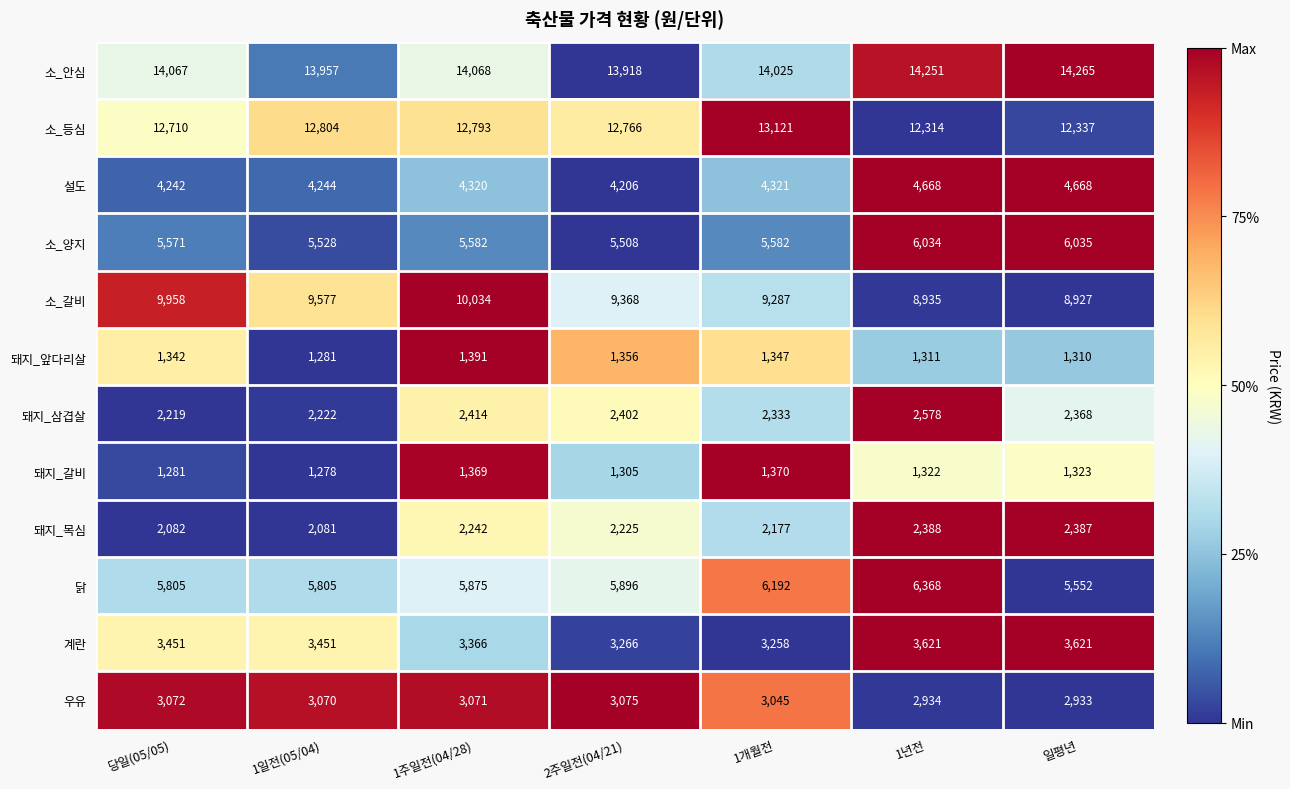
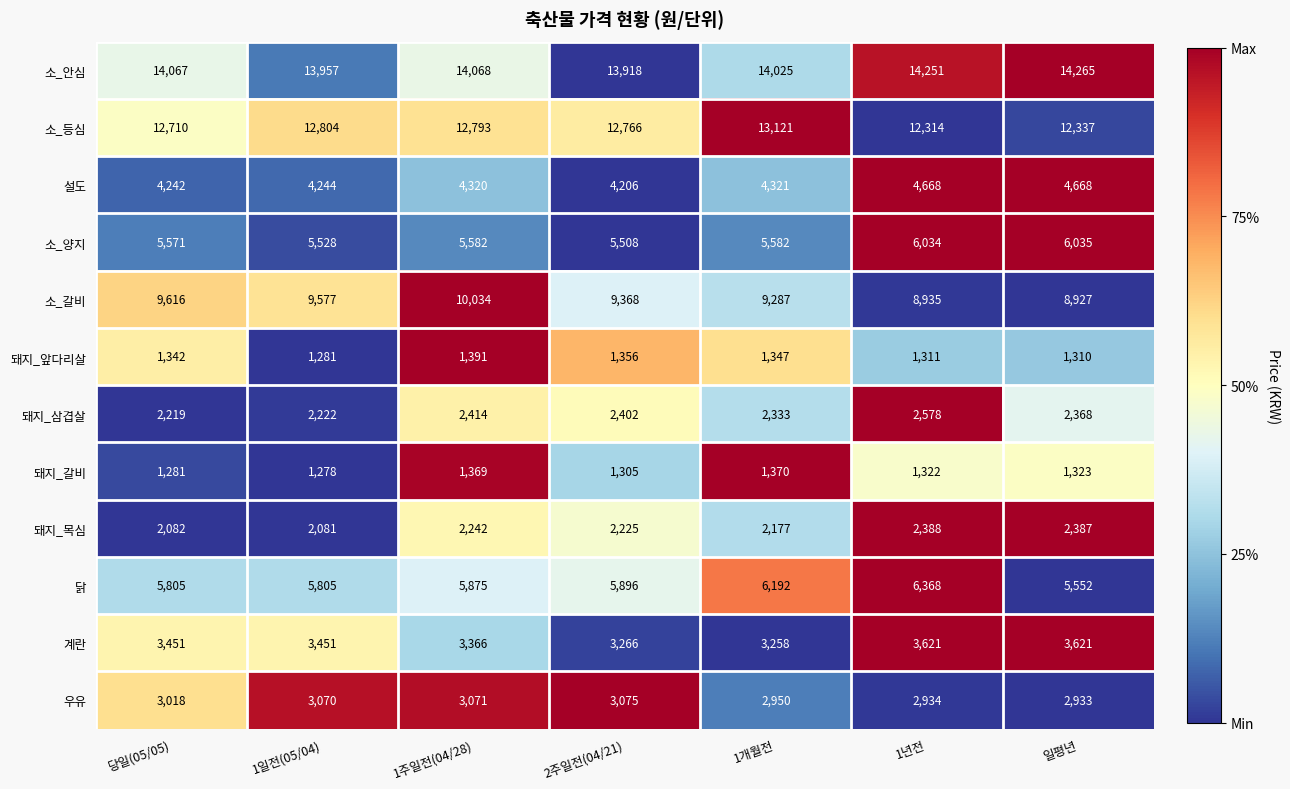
  {
    "소_안심": {
      "당일(05/05)": "14,067",
      "1일전(05/04)": "13,957",
      "1주일전(04/28)": "14,068",
      "2주일전(04/21)": "13,918",
      "1개월전": "14,025",
      "1년전": "14,251",
      "일평년": "14,265"
    },
    "소_등심": {
      "당일(05/05)": "12,710",
      "1일전(05/04)": "12,804",
      "1주일전(04/28)": "12,793",
      "2주일전(04/21)": "12,766",
      "1개월전": "13,121",
      "1년전": "12,314",
      "일평년": "12,337"
    },
    "설도": {
      "당일(05/05)": "4,242",
      "1일전(05/04)": "4,244",
      "1주일전(04/28)": "4,320",
      "2주일전(04/21)": "4,206",
      "1개월전": "4,321",
      "1년전": "4,668",
      "일평년": "4,668"
    },
    "소_양지": {
      "당일(05/05)": "5,571",
      "1일전(05/04)": "5,528",
      "1주일전(04/28)": "5,582",
      "2주일전(04/21)": "5,508",
      "1개월전": "5,582",
      "1년전": "6,034",
      "일평년": "6,035"
    },
    "소_갈비": {
-     "당일(05/05)": "9,958",
+     "당일(05/05)": "9,616",
      "1일전(05/04)": "9,577",
      "1주일전(04/28)": "10,034",
      "2주일전(04/21)": "9,368",
      "1개월전": "9,287",
      "1년전": "8,935",
      "일평년": "8,927"
    },
    "돼지_앞다리살": {
      "당일(05/05)": "1,342",
      "1일전(05/04)": "1,281",
      "1주일전(04/28)": "1,391",
      "2주일전(04/21)": "1,356",
      "1개월전": "1,347",
      "1년전": "1,311",
      "일평년": "1,310"
    },
    "돼지_삼겹살": {
      "당일(05/05)": "2,219",
      "1일전(05/04)": "2,222",
      "1주일전(04/28)": "2,414",
      "2주일전(04/21)": "2,402",
      "1개월전": "2,333",
      "1년전": "2,578",
      "일평년": "2,368"
    },
    "돼지_갈비": {
      "당일(05/05)": "1,281",
      "1일전(05/04)": "1,278",
      "1주일전(04/28)": "1,369",
      "2주일전(04/21)": "1,305",
      "1개월전": "1,370",
      "1년전": "1,322",
      "일평년": "1,323"
    },
    "돼지_목심": {
      "당일(05/05)": "2,082",
      "1일전(05/04)": "2,081",
      "1주일전(04/28)": "2,242",
      "2주일전(04/21)": "2,225",
      "1개월전": "2,177",
      "1년전": "2,388",
      "일평년": "2,387"
    },
    "닭": {
      "당일(05/05)": "5,805",
      "1일전(05/04)": "5,805",
      "1주일전(04/28)": "5,875",
      "2주일전(04/21)": "5,896",
      "1개월전": "6,192",
      "1년전": "6,368",
      "일평년": "5,552"
    },
    "계란": {
      "당일(05/05)": "3,451",
      "1일전(05/04)": "3,451",
      "1주일전(04/28)": "3,366",
      "2주일전(04/21)": "3,266",
      "1개월전": "3,258",
      "1년전": "3,621",
      "일평년": "3,621"
    },
    "우유": {
-     "당일(05/05)": "3,072",
+     "당일(05/05)": "3,018",
      "1일전(05/04)": "3,070",
      "1주일전(04/28)": "3,071",
      "2주일전(04/21)": "3,075",
-     "1개월전": "3,045",
+     "1개월전": "2,950",
      "1년전": "2,934",
      "일평년": "2,933"
    }
  }
